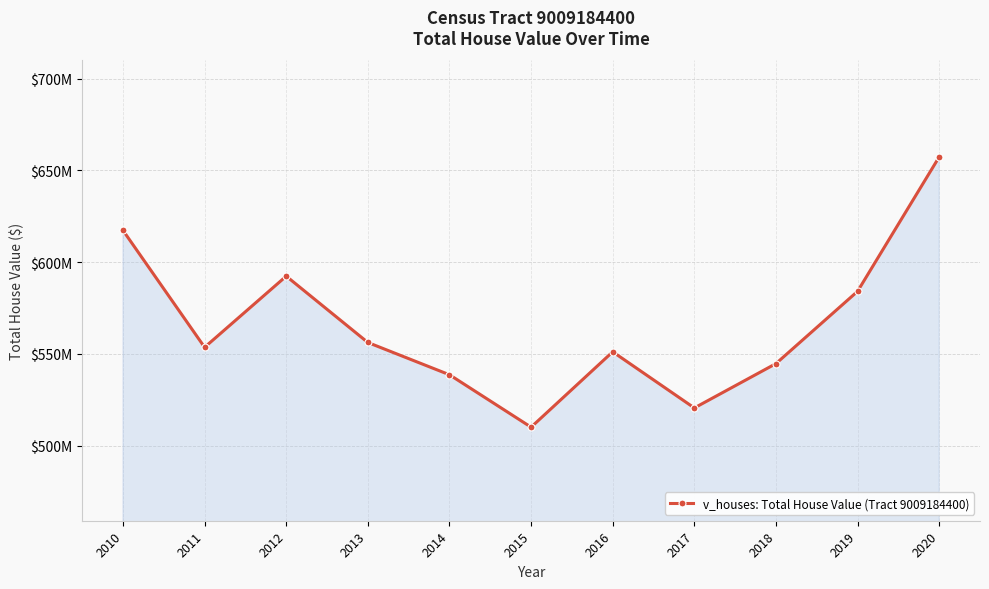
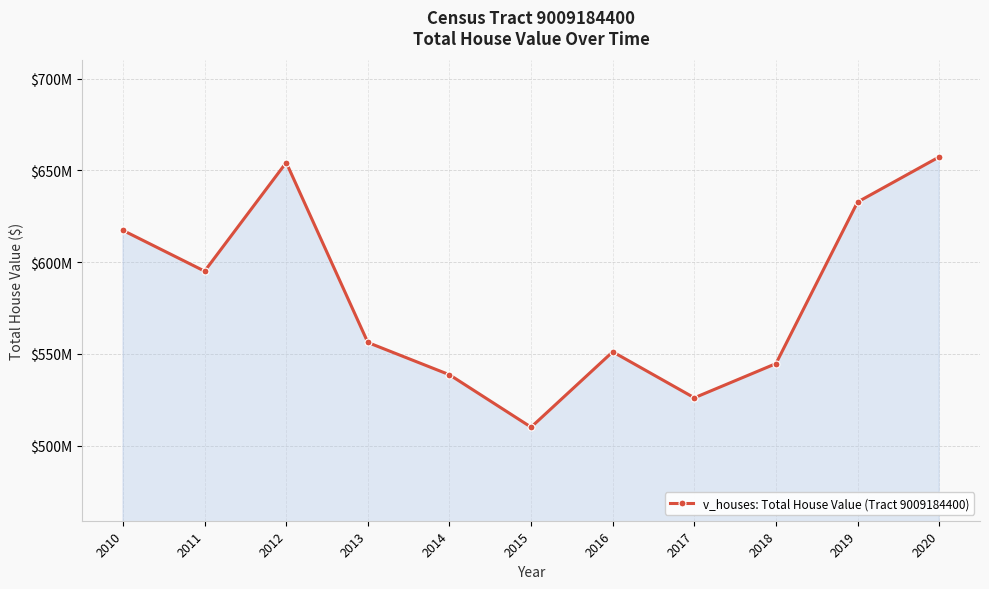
  {
    "2010": "$617000000",
-   "2011": "$554000000",
-   "2012": "$592000000",
+   "2011": "$595000000",
+   "2012": "$654000000",
    "2013": "$556000000",
    "2014": "$539000000",
    "2015": "$510000000",
    "2016": "$551000000",
-   "2017": "$521000000",
+   "2017": "$526000000",
    "2018": "$545000000",
-   "2019": "$584000000",
+   "2019": "$633000000",
    "2020": "$657000000"
  }
